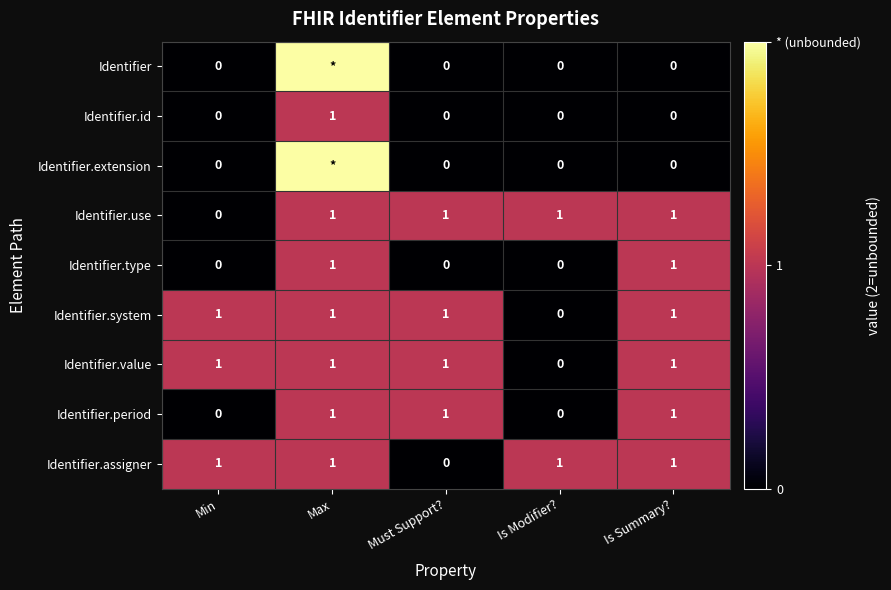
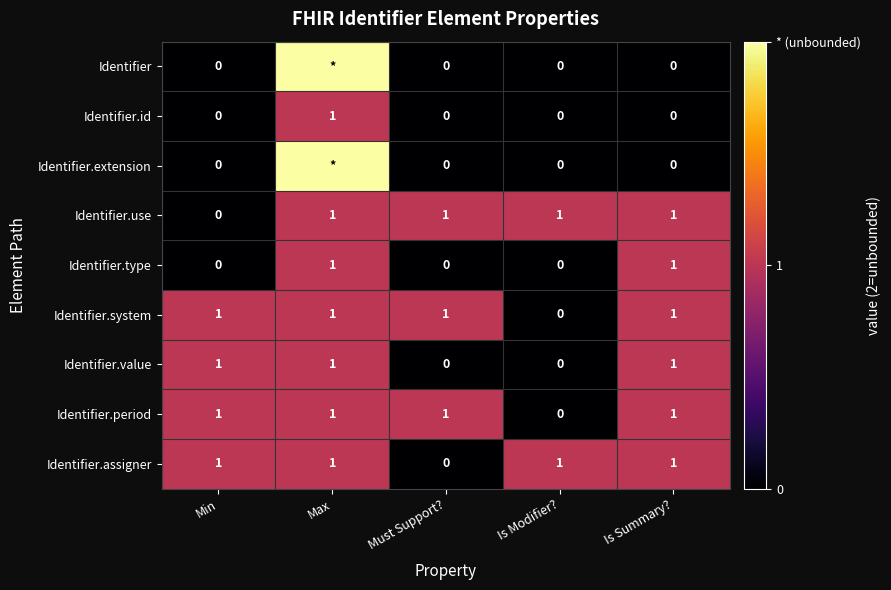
  {
    "Identifier": {
      "Min": 0,
      "Must Support?": 0,
      "Is Modifier?": 0,
      "Is Summary?": 0
    },
    "Identifier.id": {
      "Min": 0,
      "Max": 1,
      "Must Support?": 0,
      "Is Modifier?": 0,
      "Is Summary?": 0
    },
    "Identifier.extension": {
      "Min": 0,
      "Must Support?": 0,
      "Is Modifier?": 0,
      "Is Summary?": 0
    },
    "Identifier.use": {
      "Min": 0,
      "Max": 1,
      "Must Support?": 1,
      "Is Modifier?": 1,
      "Is Summary?": 1
    },
    "Identifier.type": {
      "Min": 0,
      "Max": 1,
      "Must Support?": 0,
      "Is Modifier?": 0,
      "Is Summary?": 1
    },
    "Identifier.system": {
      "Min": 1,
      "Max": 1,
      "Must Support?": 1,
      "Is Modifier?": 0,
      "Is Summary?": 1
    },
    "Identifier.value": {
      "Min": 1,
      "Max": 1,
-     "Must Support?": 1,
+     "Must Support?": 0,
      "Is Modifier?": 0,
      "Is Summary?": 1
    },
    "Identifier.period": {
-     "Min": 0,
+     "Min": 1,
      "Max": 1,
      "Must Support?": 1,
      "Is Modifier?": 0,
      "Is Summary?": 1
    },
    "Identifier.assigner": {
      "Min": 1,
      "Max": 1,
      "Must Support?": 0,
      "Is Modifier?": 1,
      "Is Summary?": 1
    }
  }
